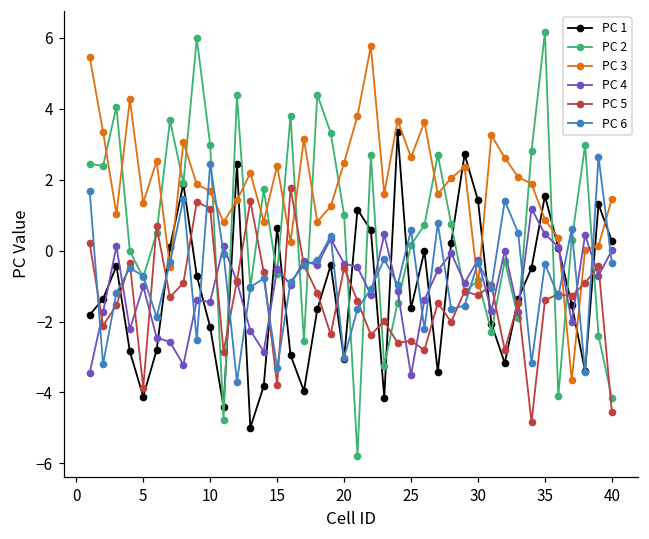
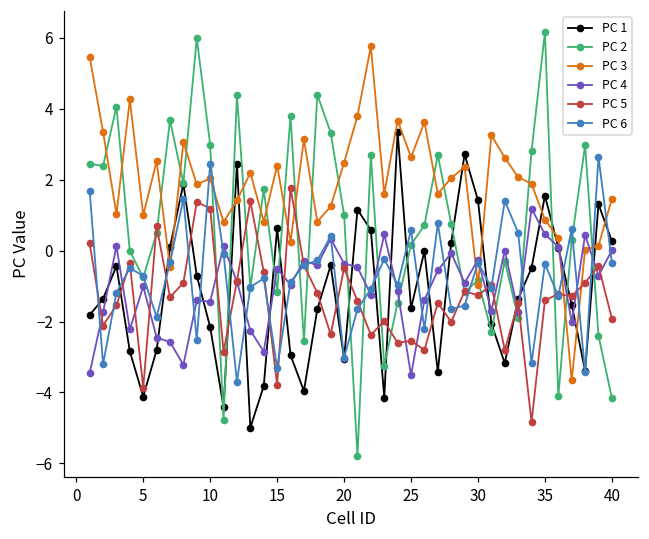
  {
    "PC 1": {
      "5": -4.1,
      "10": -2.2,
      "15": 0.6,
      "25": -1.6,
      "30": 1.4,
      "35": 1.5,
      "40": 0.3
    },
    "PC 2": {
      "10": 3.0,
-     "15": -0.7,
+     "15": -1.2,
      "20": 1.0,
      "25": 0.2,
      "30": -0.8,
      "35": 6.2,
      "40": -4.2
    },
    "PC 3": {
-     "5": 1.4,
-     "10": 1.7,
+     "5": 1.0,
+     "10": 2.0,
      "15": 2.4,
      "20": 2.5,
      "25": 2.6,
      "30": -1.0,
      "35": 0.9,
      "40": 1.5
    },
    "PC 4": {
      "5": -1.0,
      "10": -1.4,
      "15": -0.5,
      "20": -0.4,
      "25": -3.5,
      "35": 0.5,
      "40": 0.0
    },
    "PC 5": {
      "5": -3.9,
      "10": 1.2,
      "15": -3.8,
      "20": -0.5,
      "25": -2.5,
      "30": -1.3,
      "35": -1.4,
-     "40": -4.6
+     "40": -1.9
    },
    "PC 6": {
      "10": 2.4,
      "15": -3.3,
      "25": 0.6,
      "35": -0.4,
      "40": -0.3
    }
  }
